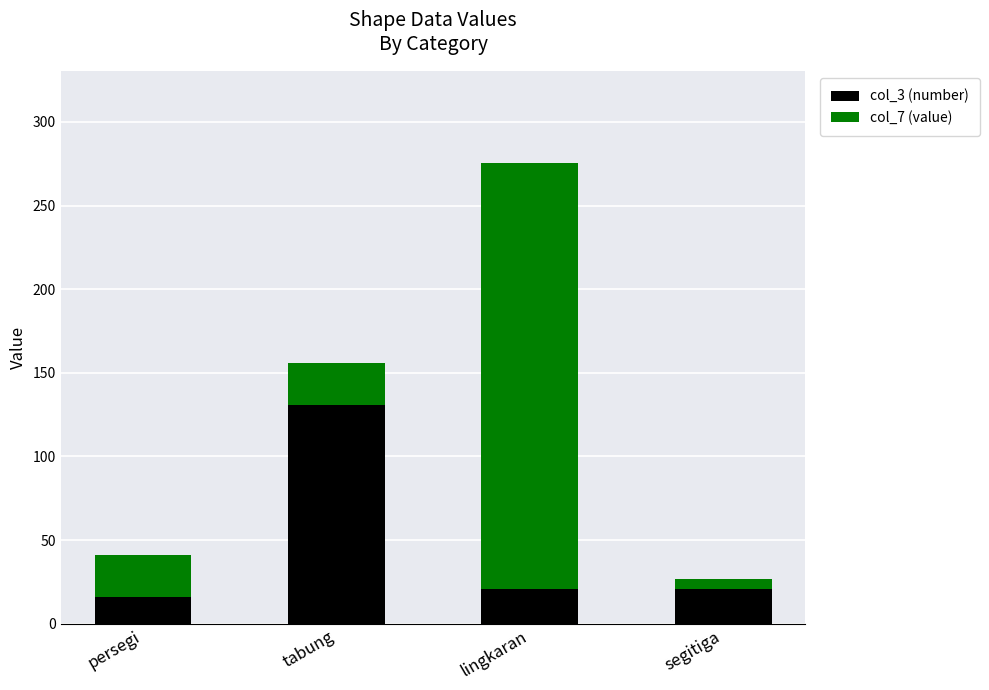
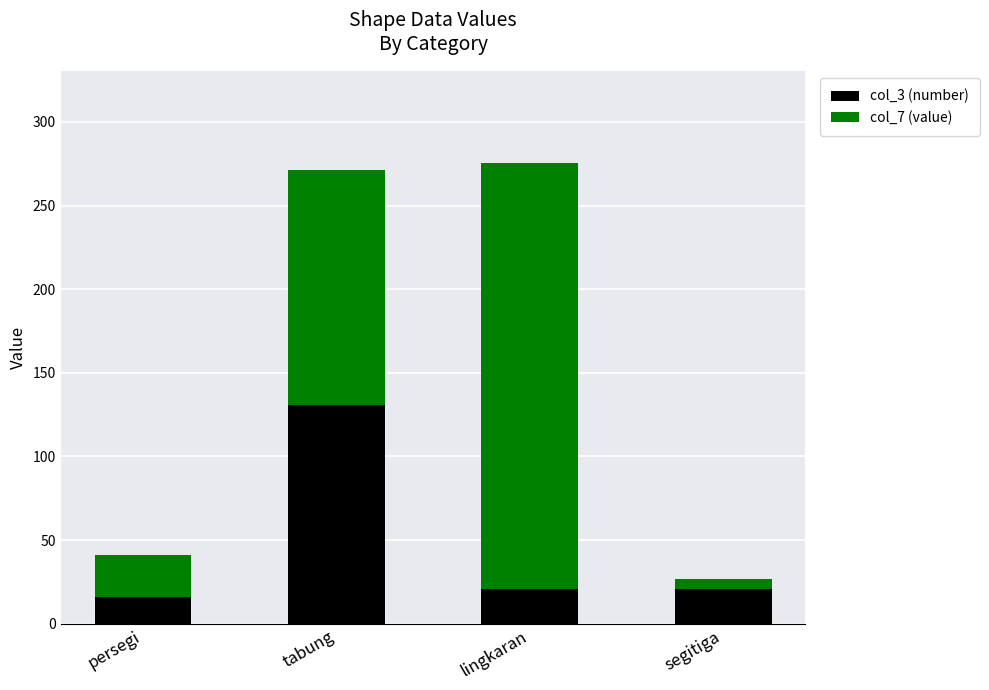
  {
    "col_3 (number)": {
      "persegi": 16,
      "tabung": 131,
      "lingkaran": 21,
      "segitiga": 21
    },
    "col_7 (value)": {
      "persegi": 25,
-     "tabung": 25,
+     "tabung": 140,
      "lingkaran": 254,
      "segitiga": 6
    }
  }
